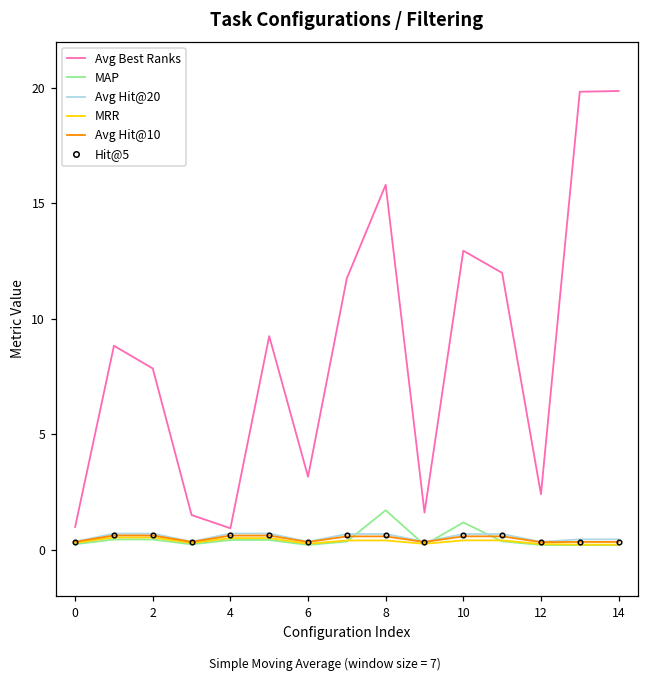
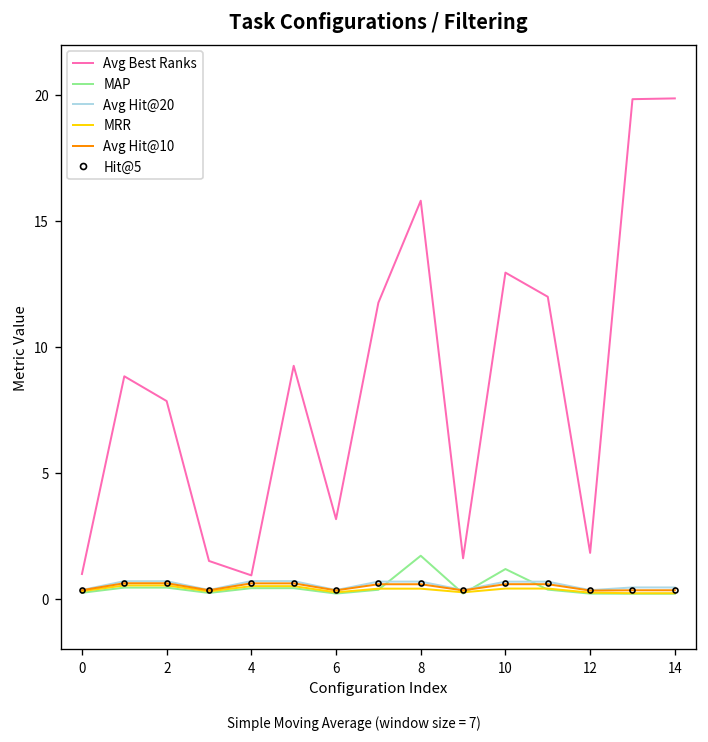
  {
    "Avg Best Ranks": {
      "0": 1.0,
      "2": 7.8,
      "4": 0.9,
      "6": 3.2,
      "8": 15.8,
      "10": 12.9,
-     "12": 2.4,
+     "12": 1.8,
      "14": 19.9
    },
    "MAP": {
      "8": 1.7,
      "10": 1.2
    },
    "MRR": {
      "8": 0.4,
      "10": 0.4
    }
  }
